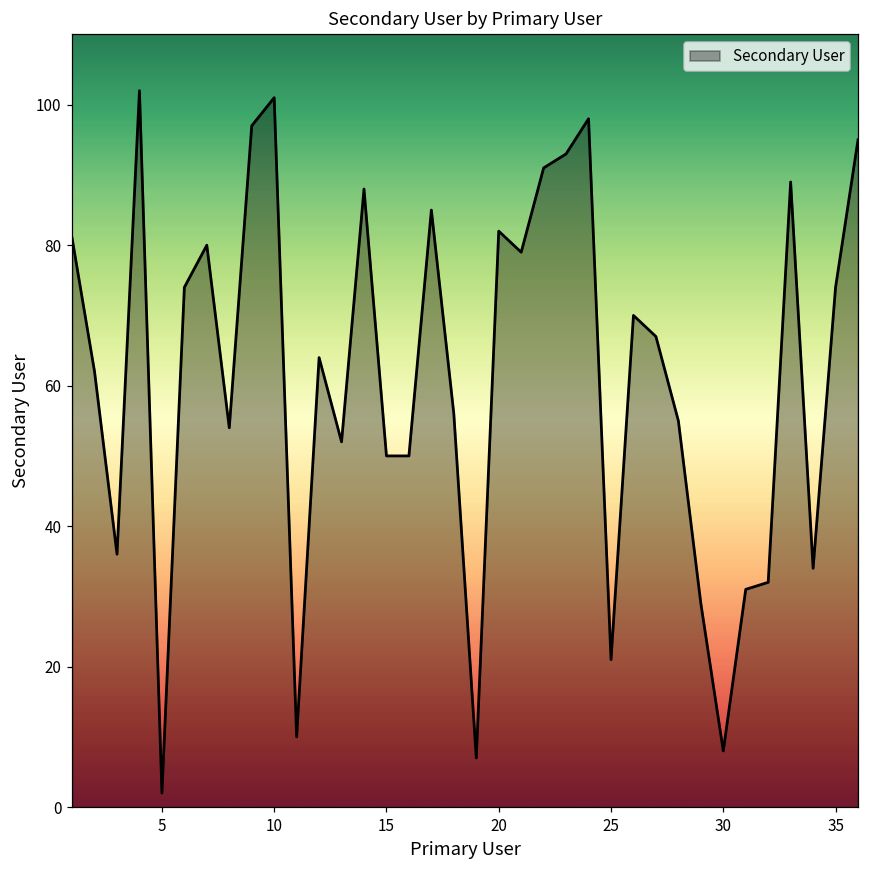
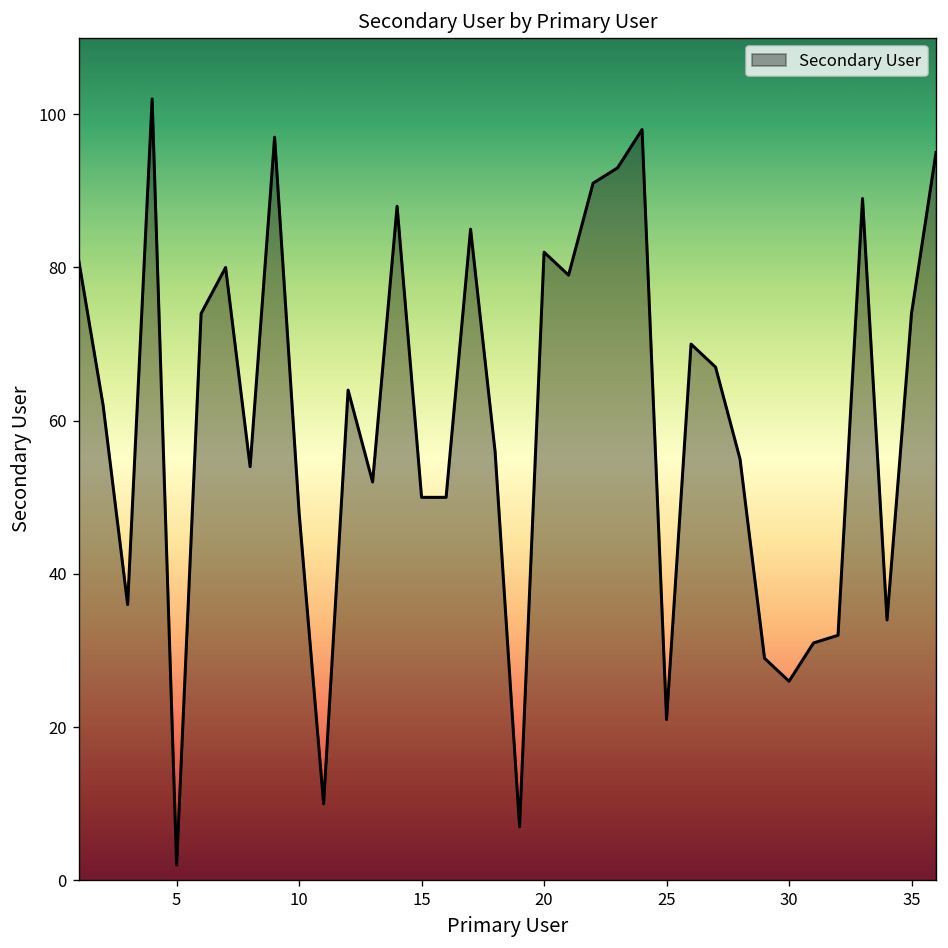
  {
    "5": 2,
-   "10": 101,
+   "10": 48,
    "15": 50,
    "20": 82,
    "25": 21,
-   "30": 8,
+   "30": 26,
    "35": 74
  }
